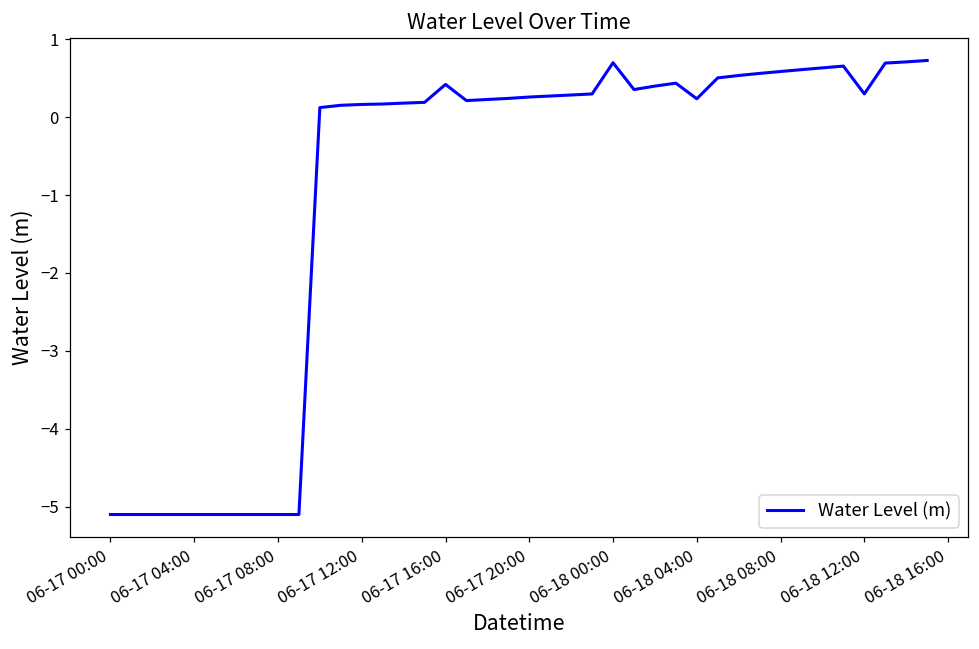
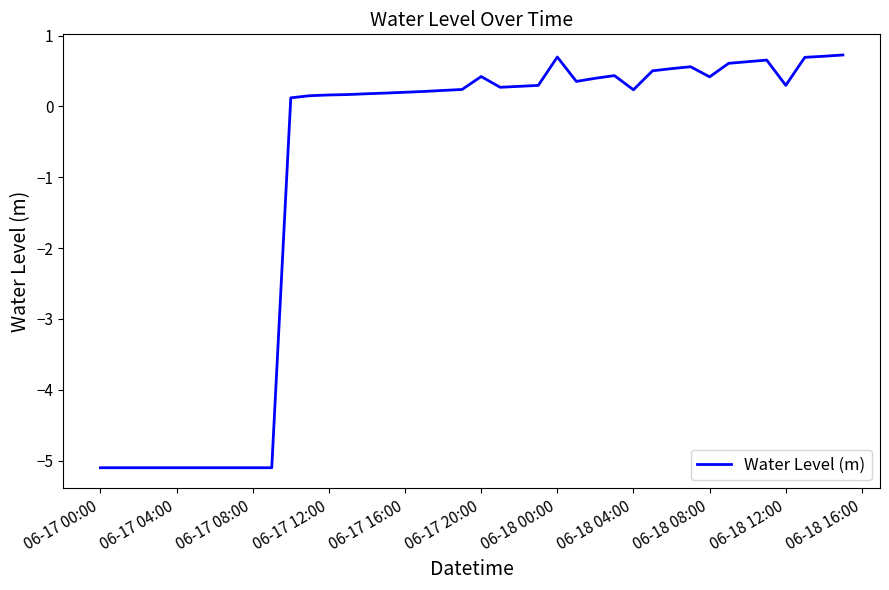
  {
    "06-17 00:00": -5.1,
    "06-17 04:00": -5.1,
    "06-17 08:00": -5.1,
    "06-17 12:00": 0.2,
-   "06-17 16:00": 0.4,
-   "06-17 20:00": 0.3,
+   "06-17 16:00": 0.2,
+   "06-17 20:00": 0.4,
    "06-18 00:00": 0.7,
    "06-18 04:00": 0.2,
-   "06-18 08:00": 0.6,
+   "06-18 08:00": 0.4,
    "06-18 12:00": 0.3
  }
